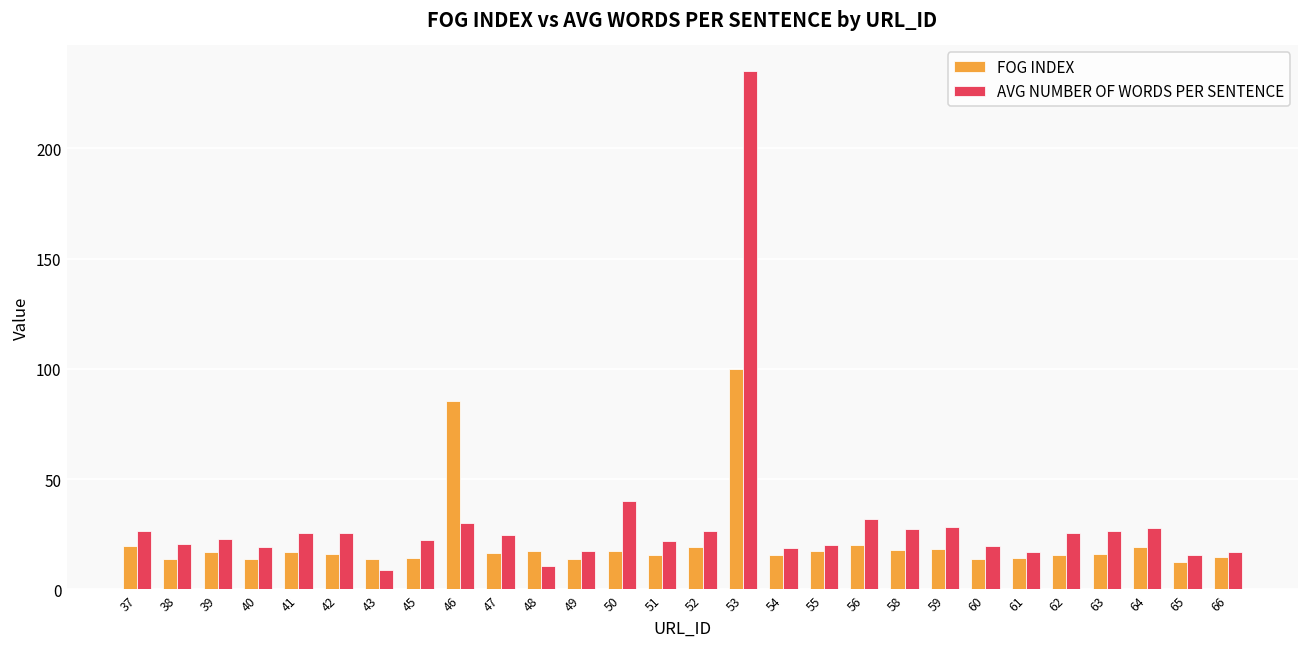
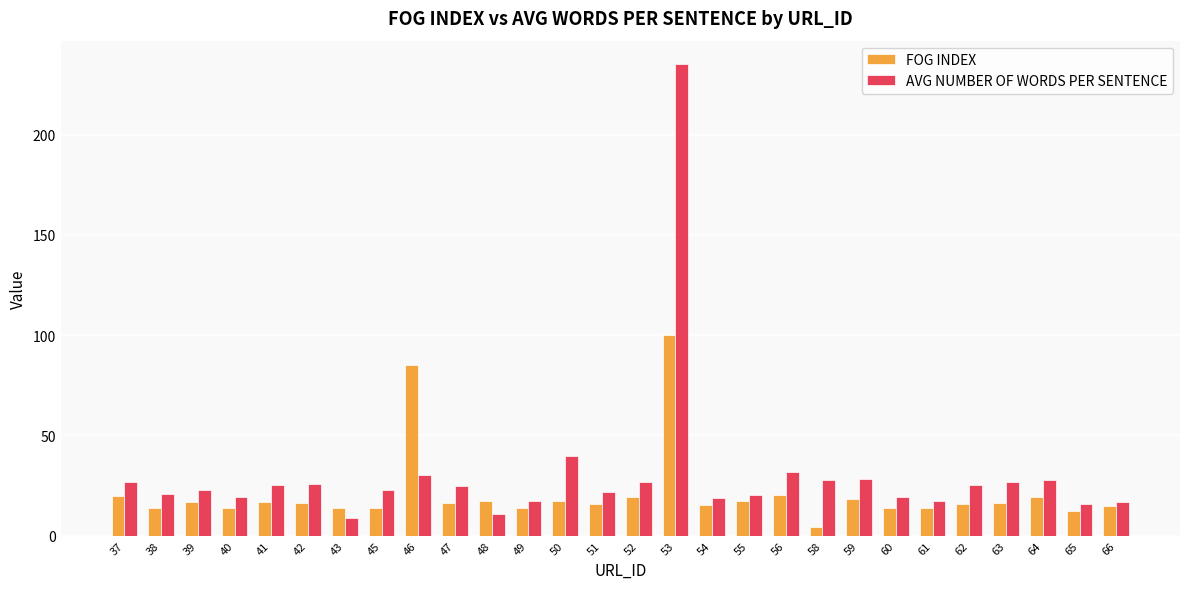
  {
    "FOG INDEX": {
      "37": 20,
      "38": 14,
      "39": 17,
      "40": 14,
      "41": 17,
      "42": 16,
      "43": 14,
      "45": 14,
      "46": 85,
      "47": 16,
      "48": 17,
      "49": 14,
      "50": 17,
      "51": 16,
      "52": 19,
      "53": 100,
      "54": 16,
      "55": 18,
      "56": 20,
-     "58": 18,
+     "58": 4,
      "59": 18,
      "60": 14,
      "61": 14,
      "62": 16,
      "63": 16,
      "64": 19,
      "65": 12,
      "66": 15
    },
    "AVG NUMBER OF WORDS PER SENTENCE": {
      "37": 27,
      "38": 21,
      "39": 23,
      "40": 19,
      "41": 25,
      "42": 26,
      "43": 9,
      "45": 23,
      "46": 30,
      "47": 25,
      "48": 11,
      "49": 18,
      "50": 40,
      "51": 22,
      "52": 27,
      "53": 235,
      "54": 19,
      "55": 20,
      "56": 32,
      "58": 28,
      "59": 28,
      "60": 19,
      "61": 17,
      "62": 25,
      "63": 27,
      "64": 28,
      "65": 16,
      "66": 17
    }
  }
